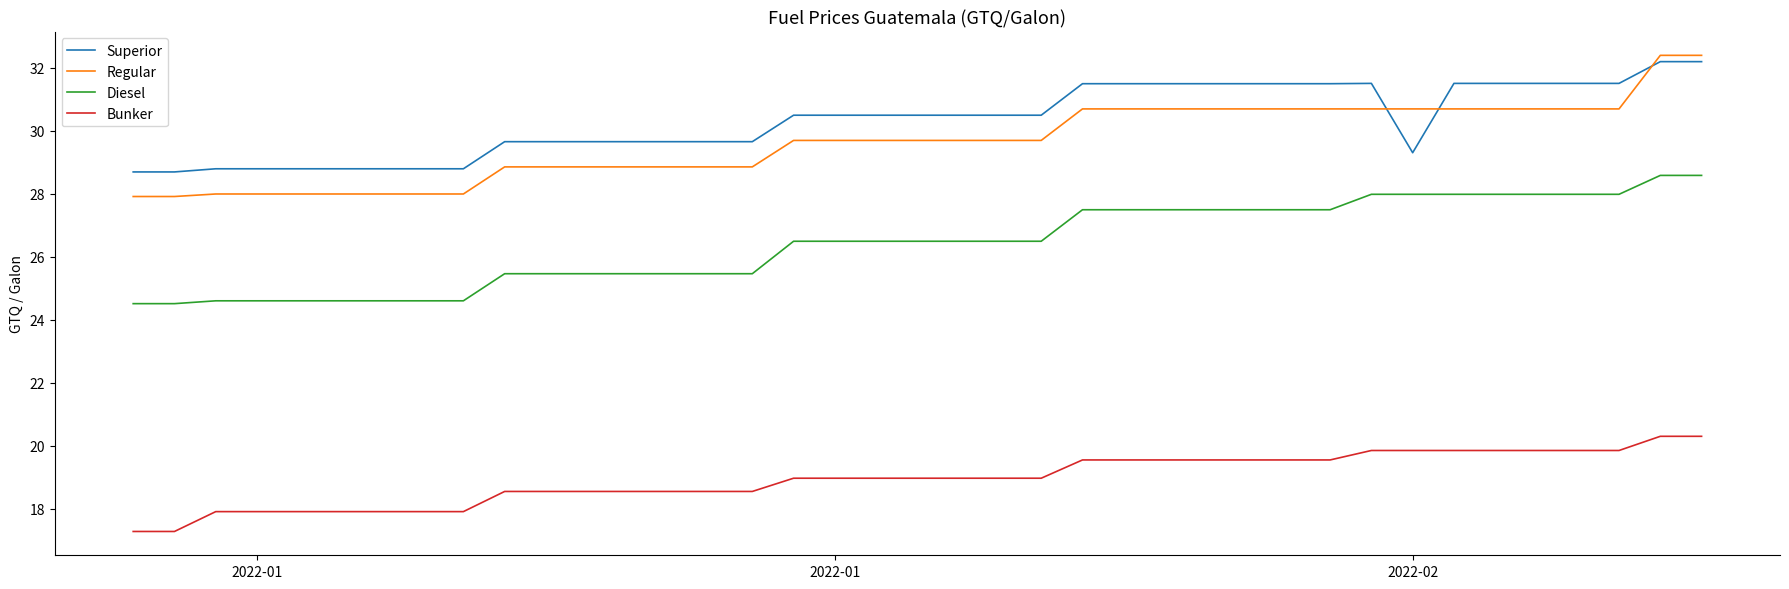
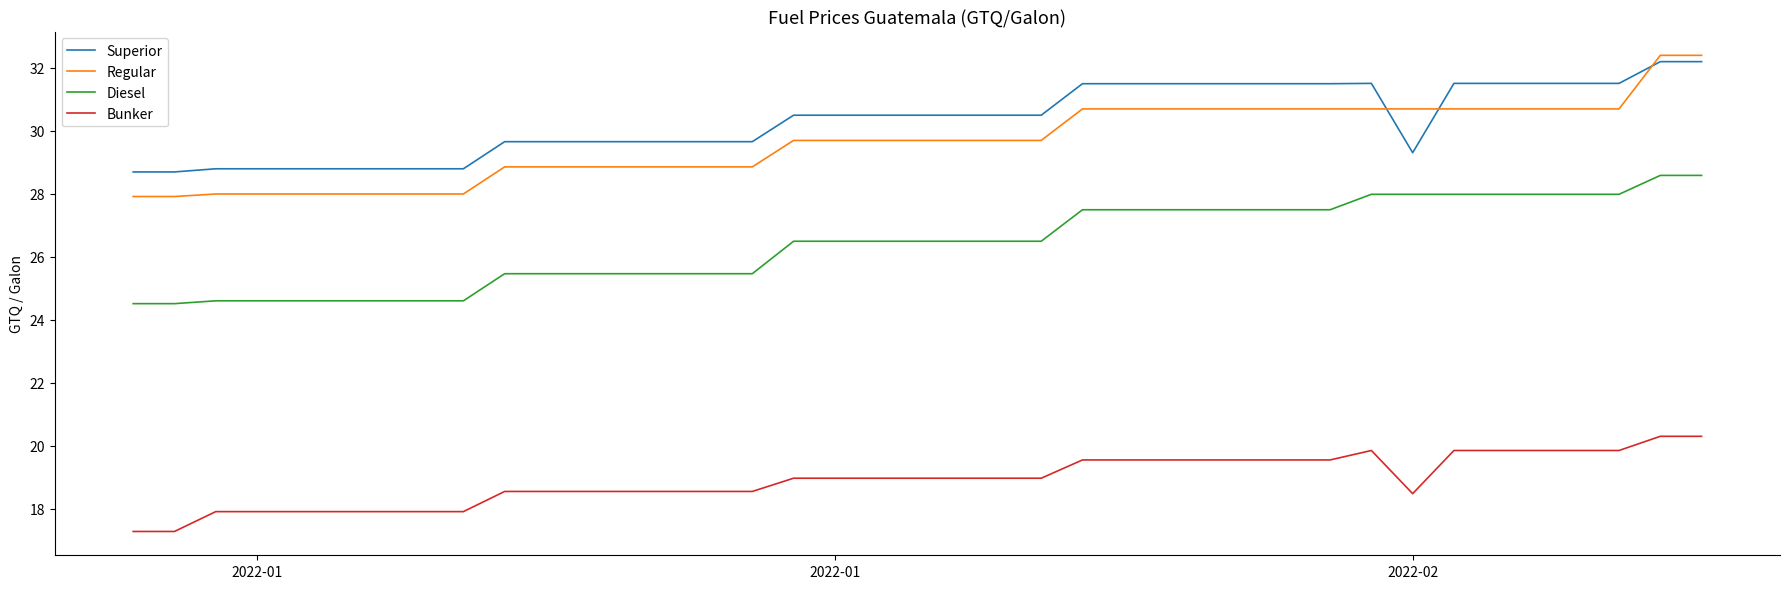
  {
    "Superior": {
      "2022-02": 29.3
    },
    "Regular": {
      "2022-02": 30.7
    },
    "Diesel": {
      "2022-02": 28.0
    },
    "Bunker": {
-     "2022-02": 19.9
+     "2022-02": 18.5
    }
  }
